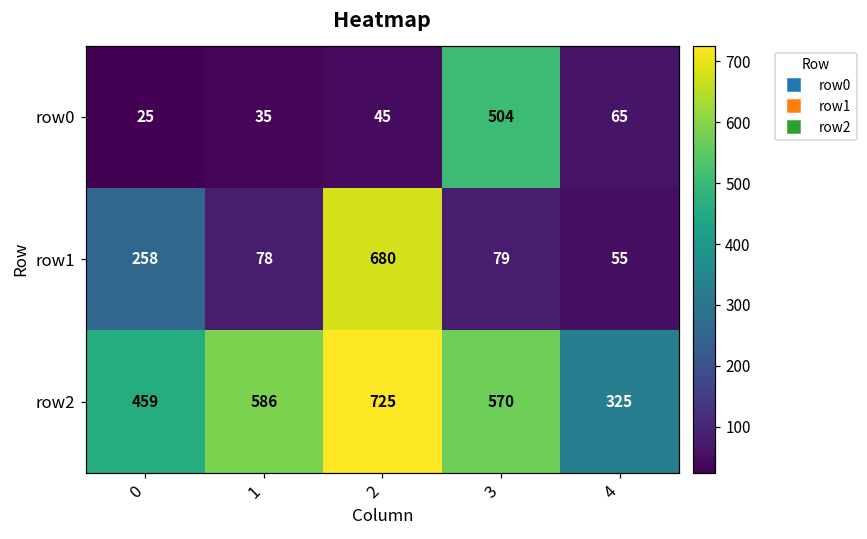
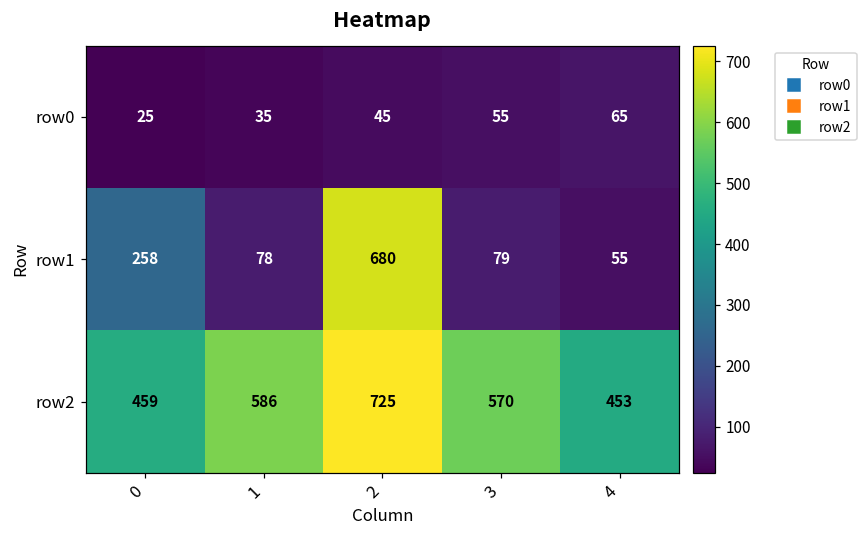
  {
    "row0": {
      "0": 25,
      "1": 35,
      "2": 45,
-     "3": 504,
+     "3": 55,
      "4": 65
    },
    "row1": {
      "0": 258,
      "1": 78,
      "2": 680,
      "3": 79,
      "4": 55
    },
    "row2": {
      "0": 459,
      "1": 586,
      "2": 725,
      "3": 570,
-     "4": 325
+     "4": 453
    }
  }
